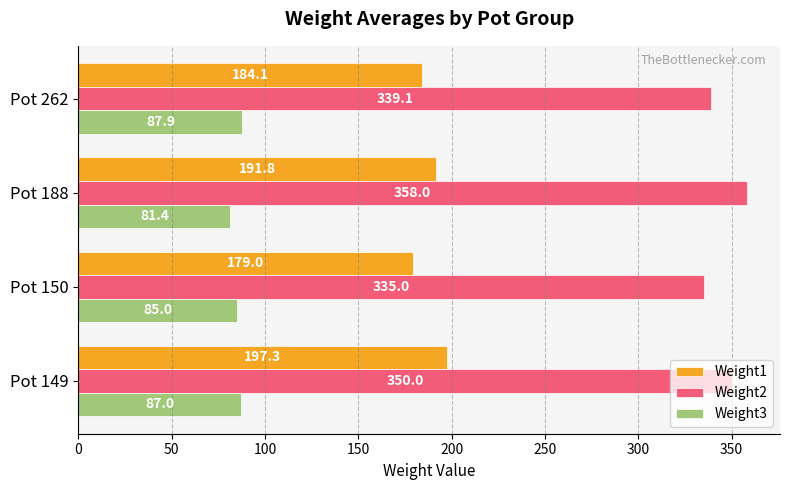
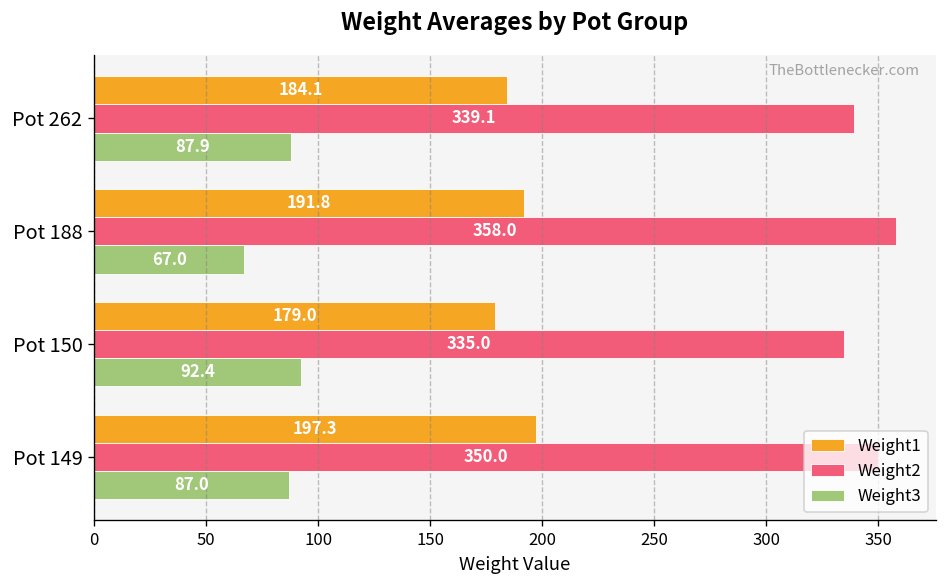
  {
    "Weight1": {
      "Pot 262": 184.1,
      "Pot 188": 191.8,
      "Pot 150": 179.0,
      "Pot 149": 197.3
    },
    "Weight2": {
      "Pot 262": 339.1,
      "Pot 188": 358.0,
      "Pot 150": 335.0
    },
    "Weight3": {
      "Pot 262": 87.9,
-     "Pot 188": 81.4,
-     "Pot 150": 85.0,
+     "Pot 188": 67.0,
+     "Pot 150": 92.4,
      "Pot 149": 87.0
    }
  }
